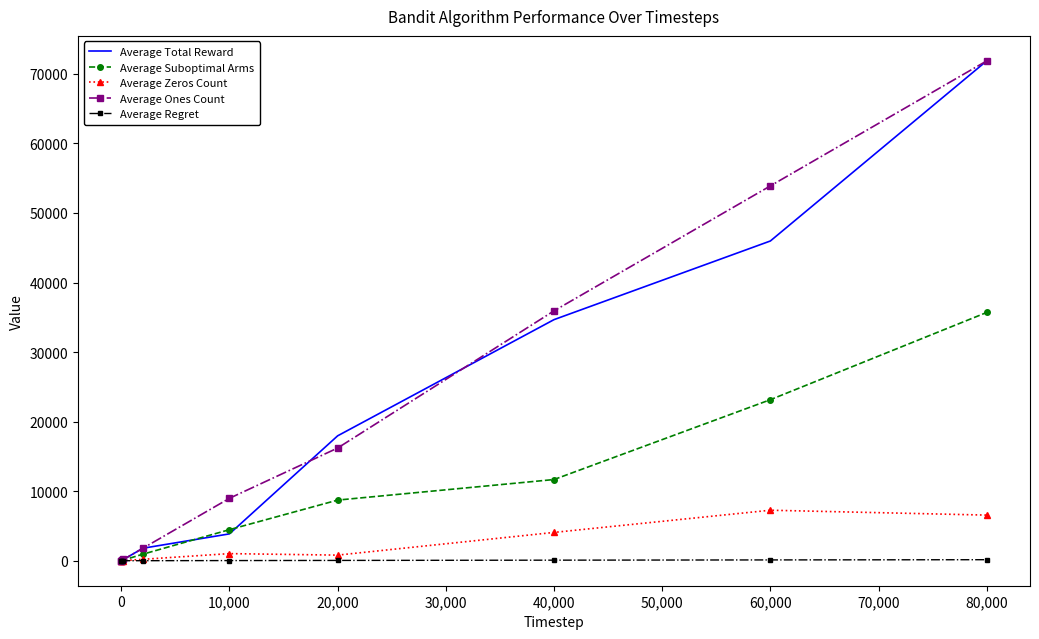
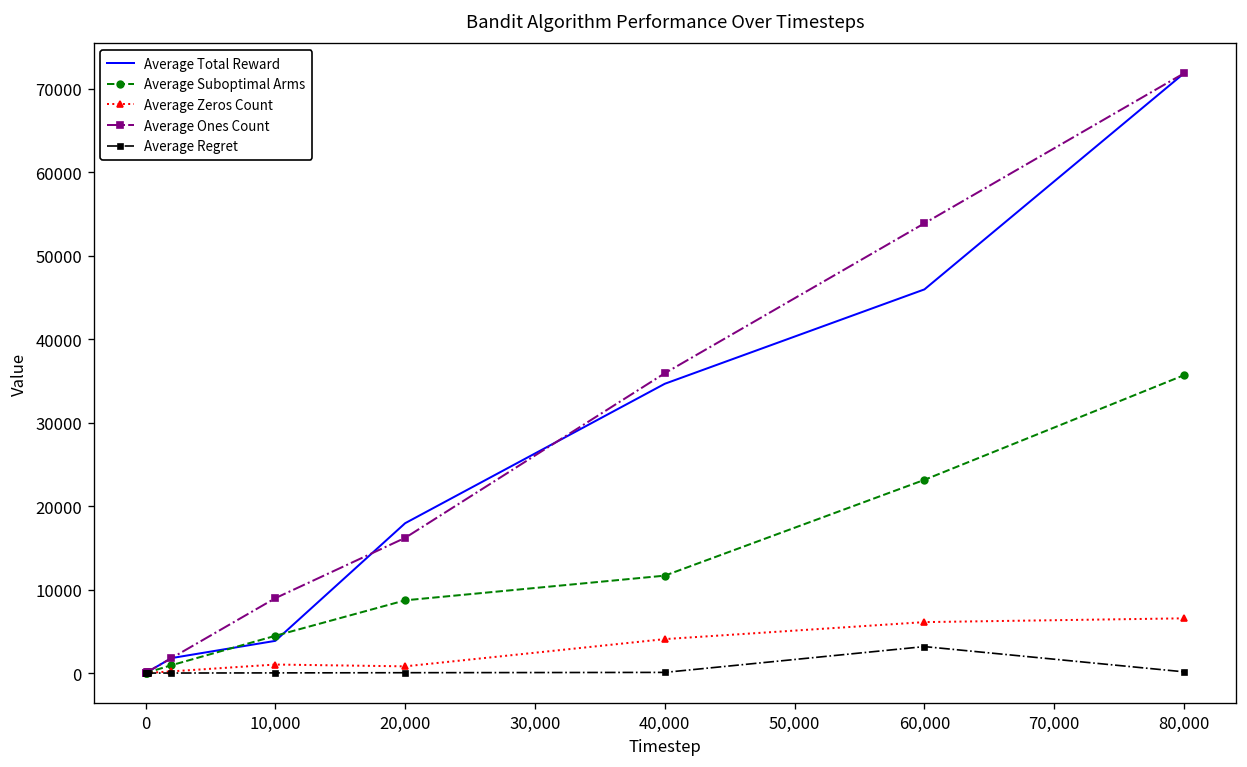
  {
    "Average Total Reward": {
      "10,000": 4000,
      "20,000": 18000,
      "40,000": 35000,
      "60,000": 46000
    },
    "Average Suboptimal Arms": {
      "10,000": 4000,
      "20,000": 9000,
      "40,000": 12000,
      "60,000": 23000,
      "80,000": 36000
    },
    "Average Zeros Count": {
      "10,000": 1000,
      "20,000": 1000,
      "40,000": 4000,
-     "60,000": 7000,
+     "60,000": 6000,
      "80,000": 7000
    },
    "Average Ones Count": {
      "10,000": 9000,
      "20,000": 16000,
      "40,000": 36000,
      "60,000": 54000
    },
    "Average Regret": {
      "10,000": 0,
      "20,000": 0,
      "40,000": 0,
-     "60,000": 0,
+     "60,000": 3000,
      "80,000": 0
    }
  }
